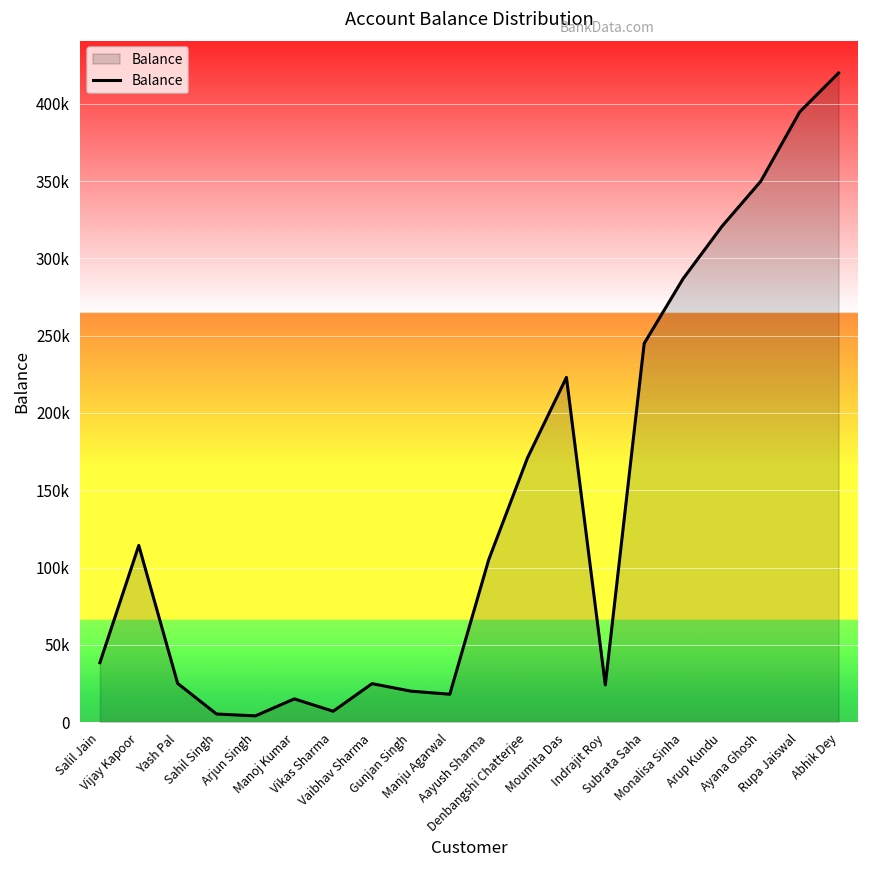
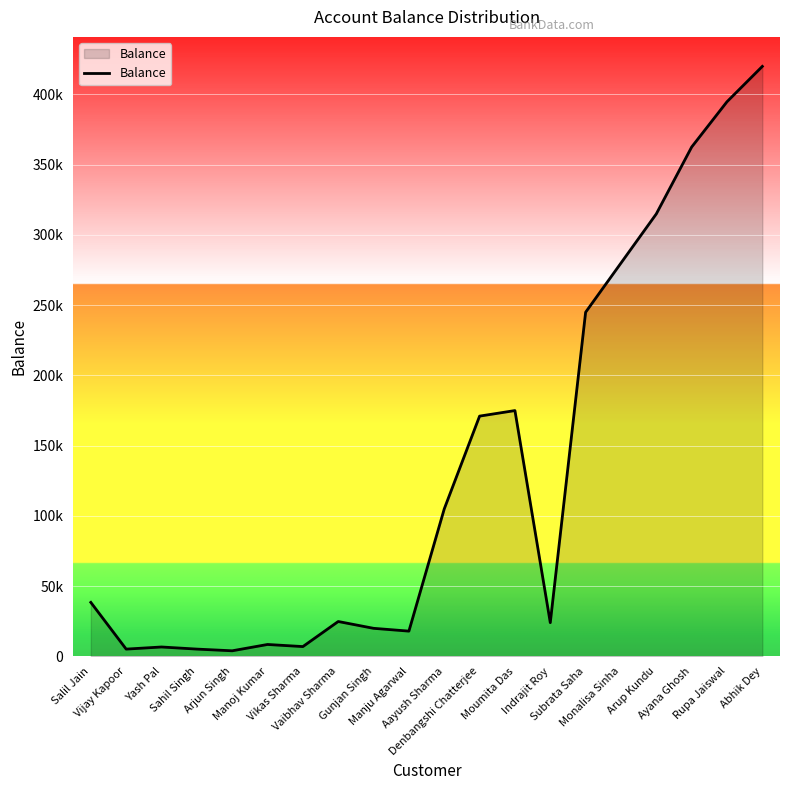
  {
    "Salil Jain": 38000,
-   "Vijay Kapoor": 114000,
-   "Yash Pal": 25000,
+   "Vijay Kapoor": 5000,
+   "Yash Pal": 7000,
    "Sahil Singh": 5000,
    "Arjun Singh": 4000,
-   "Manoj Kumar": 15000,
+   "Manoj Kumar": 9000,
    "Vikas Sharma": 7000,
    "Vaibhav Sharma": 25000,
    "Gunjan Singh": 20000,
    "Manju Agarwal": 18000,
    "Aayush Sharma": 105000,
    "Denbangshi Chatterjee": 171000,
-   "Moumita Das": 223000,
+   "Moumita Das": 175000,
    "Indrajit Roy": 24000,
    "Subrata Saha": 245000,
-   "Monalisa Sinha": 287000,
-   "Arup Kundu": 321000,
-   "Ayana Ghosh": 350000,
+   "Monalisa Sinha": 280000,
+   "Arup Kundu": 315000,
+   "Ayana Ghosh": 363000,
    "Rupa Jaiswal": 395000,
    "Abhik Dey": 420000
  }
